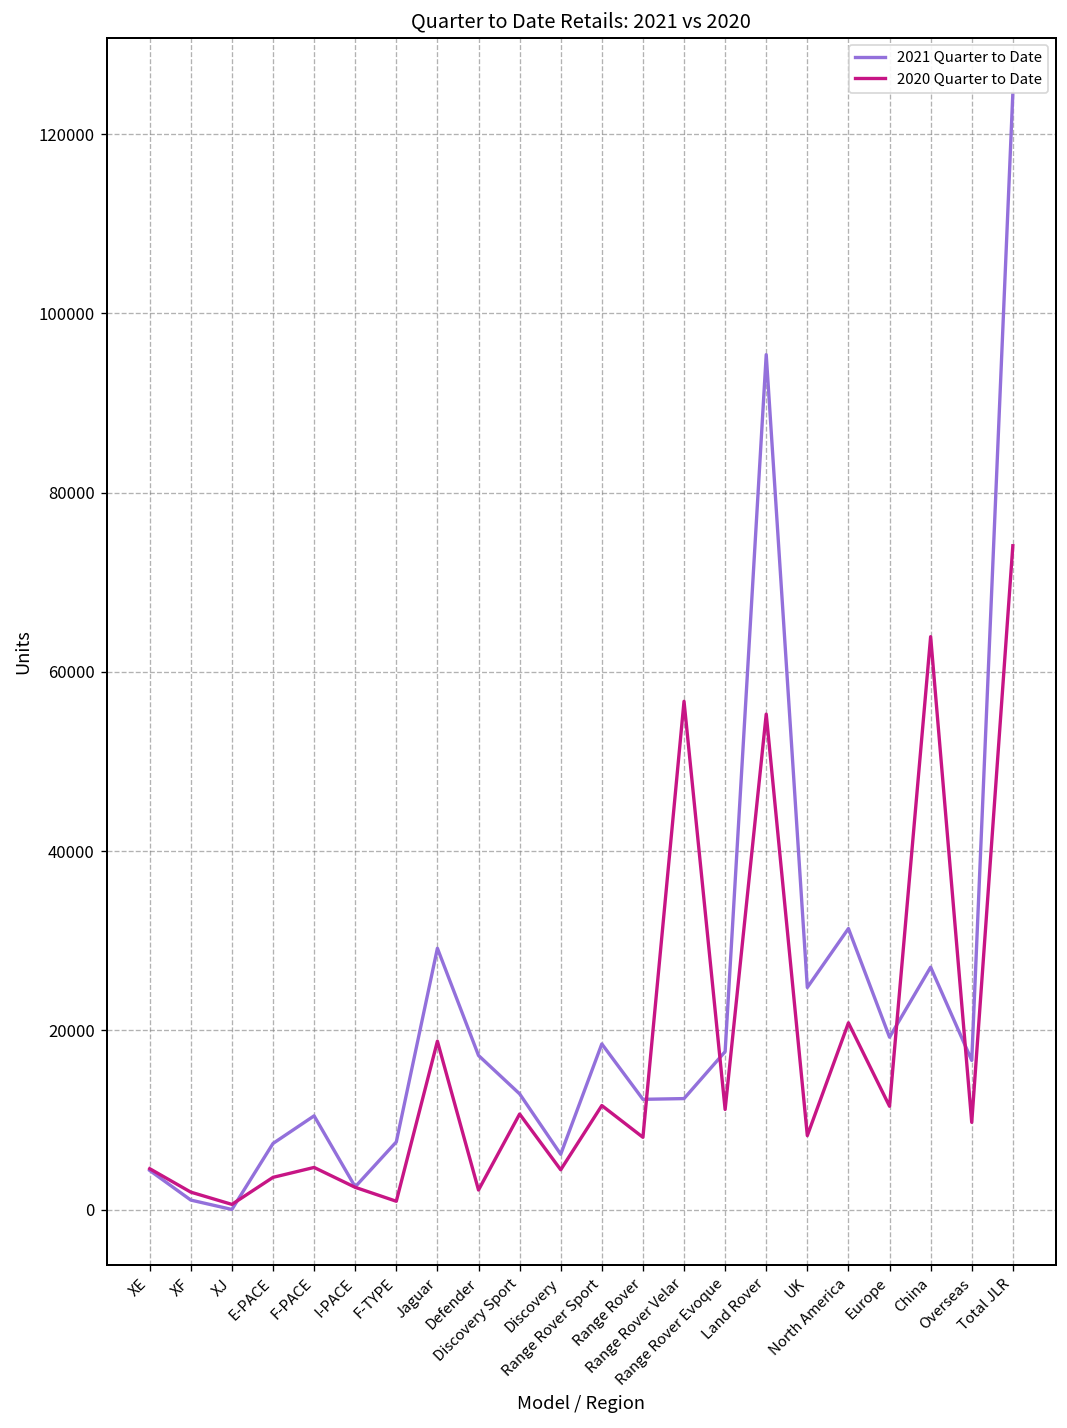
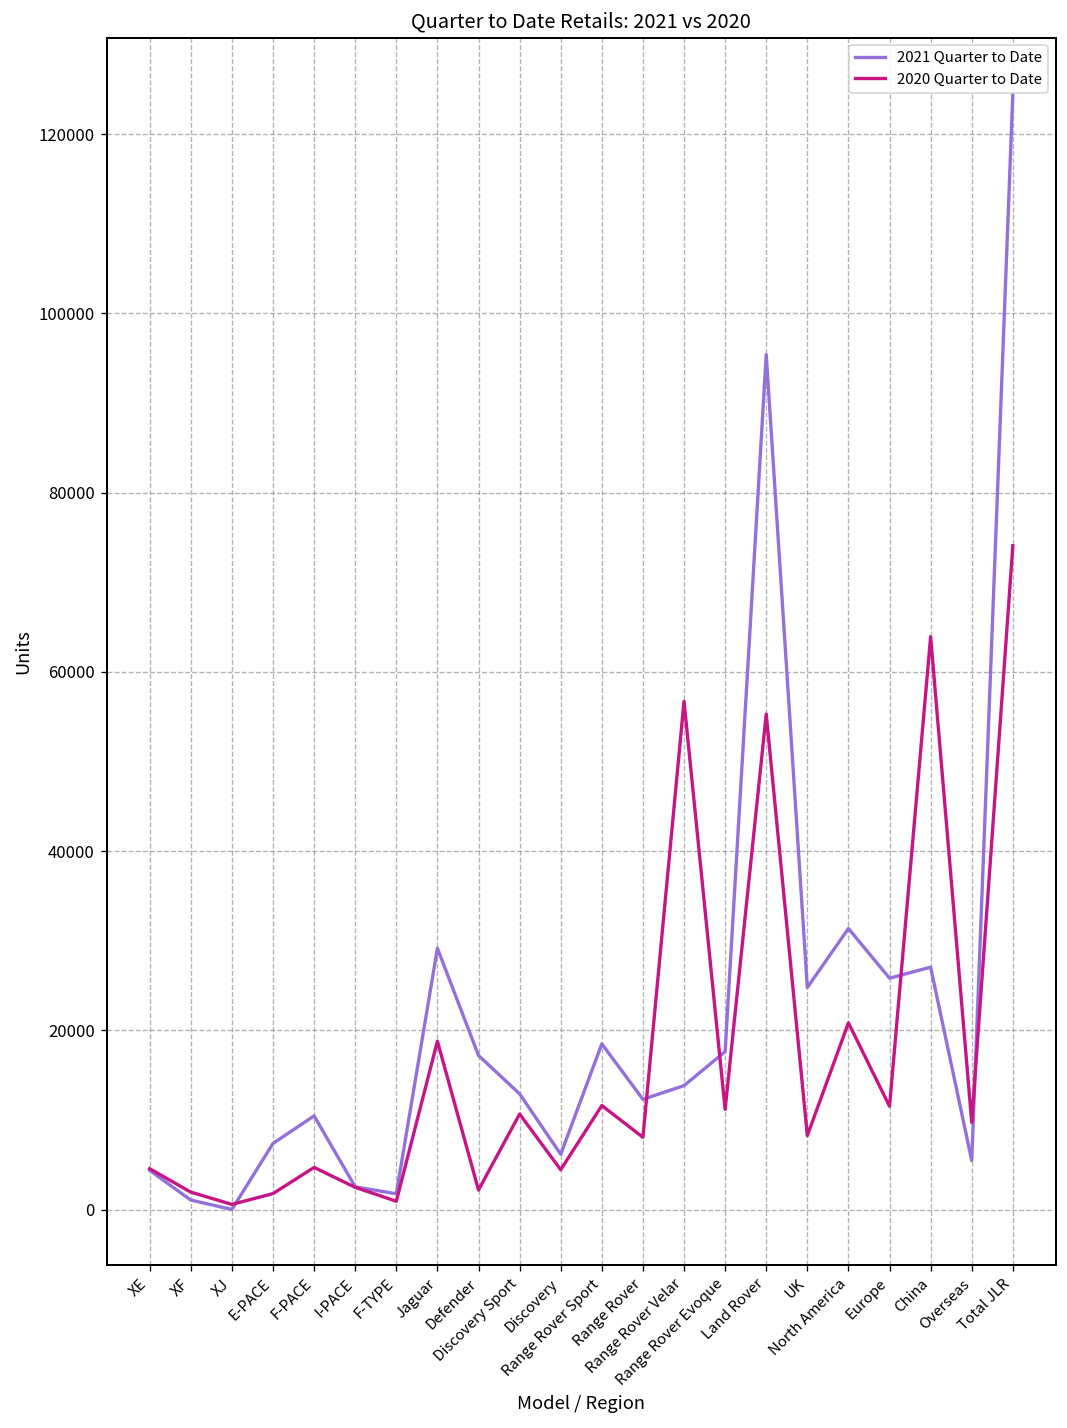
  {
    "2021 Quarter to Date": {
      "XF": 1000,
      "XJ": 0,
      "E-PACE": 7000,
      "F-PACE": 10000,
-     "F-TYPE": 8000,
+     "F-TYPE": 2000,
      "Jaguar": 29000,
      "Defender": 17000,
      "Discovery Sport": 13000,
      "Discovery": 6000,
      "Range Rover Sport": 18000,
      "Range Rover": 12000,
-     "Range Rover Velar": 12000,
+     "Range Rover Velar": 14000,
      "Range Rover Evoque": 18000,
      "Land Rover": 95000,
      "UK": 25000,
      "North America": 31000,
-     "Europe": 19000,
+     "Europe": 26000,
      "China": 27000,
-     "Overseas": 17000
+     "Overseas": 5000
    },
    "2020 Quarter to Date": {
      "XF": 2000,
      "XJ": 1000,
-     "E-PACE": 4000,
+     "E-PACE": 2000,
      "F-PACE": 5000,
      "F-TYPE": 1000,
      "Jaguar": 19000,
      "Defender": 2000,
      "Discovery Sport": 11000,
      "Discovery": 4000,
      "Range Rover Sport": 12000,
      "Range Rover": 8000,
      "Range Rover Velar": 57000,
      "Range Rover Evoque": 11000,
      "Land Rover": 55000,
      "UK": 8000,
      "North America": 21000,
      "Europe": 12000,
      "China": 64000,
      "Overseas": 10000,
      "Total JLR": 74000
    }
  }
